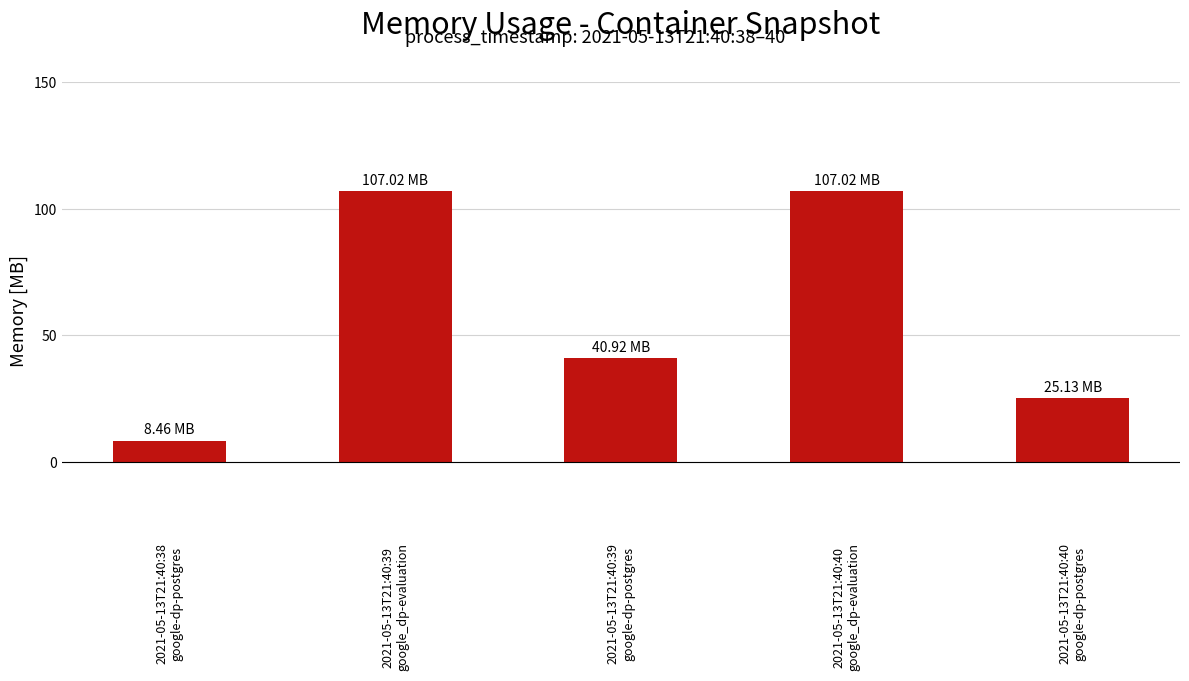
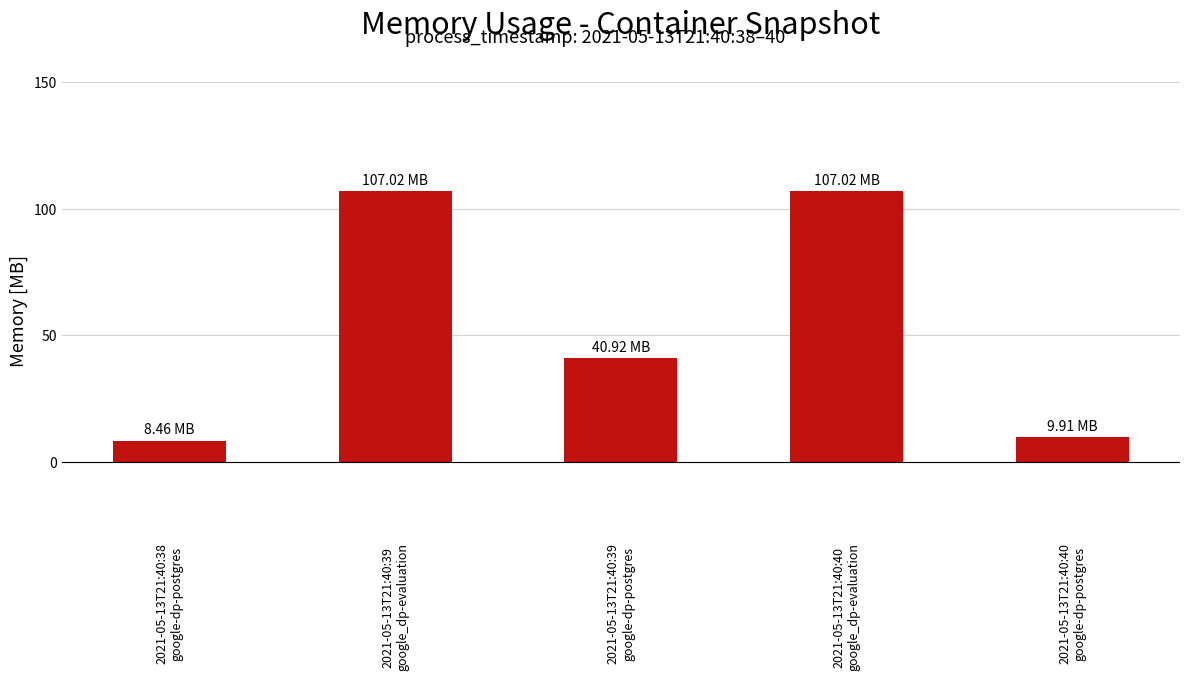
  {
    "2021-05-13T21:40:38 google-dp-postgres": 8.46,
    "2021-05-13T21:40:39 google_dp-evaluation": 107.02,
    "2021-05-13T21:40:39 google-dp-postgres": 40.92,
    "2021-05-13T21:40:40 google_dp-evaluation": 107.02,
-   "2021-05-13T21:40:40 google-dp-postgres": 25.13
+   "2021-05-13T21:40:40 google-dp-postgres": 9.91
  }
